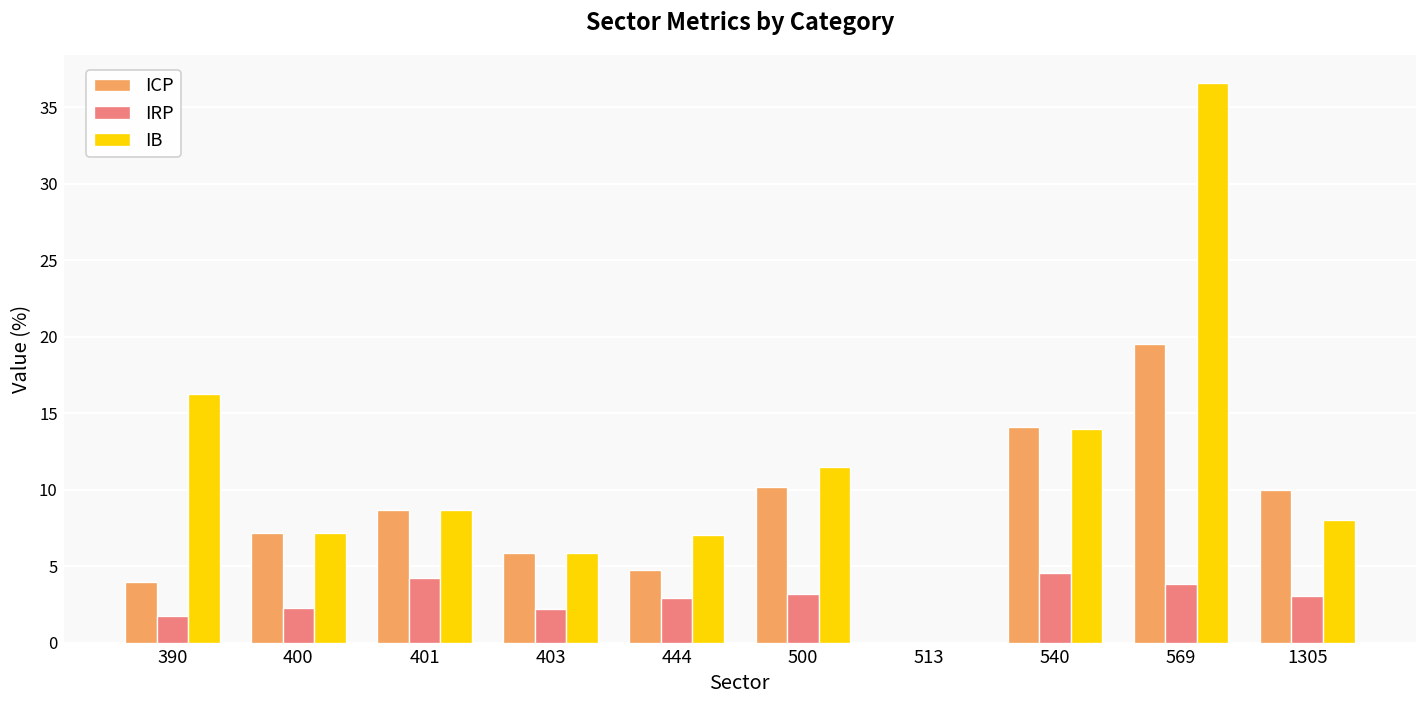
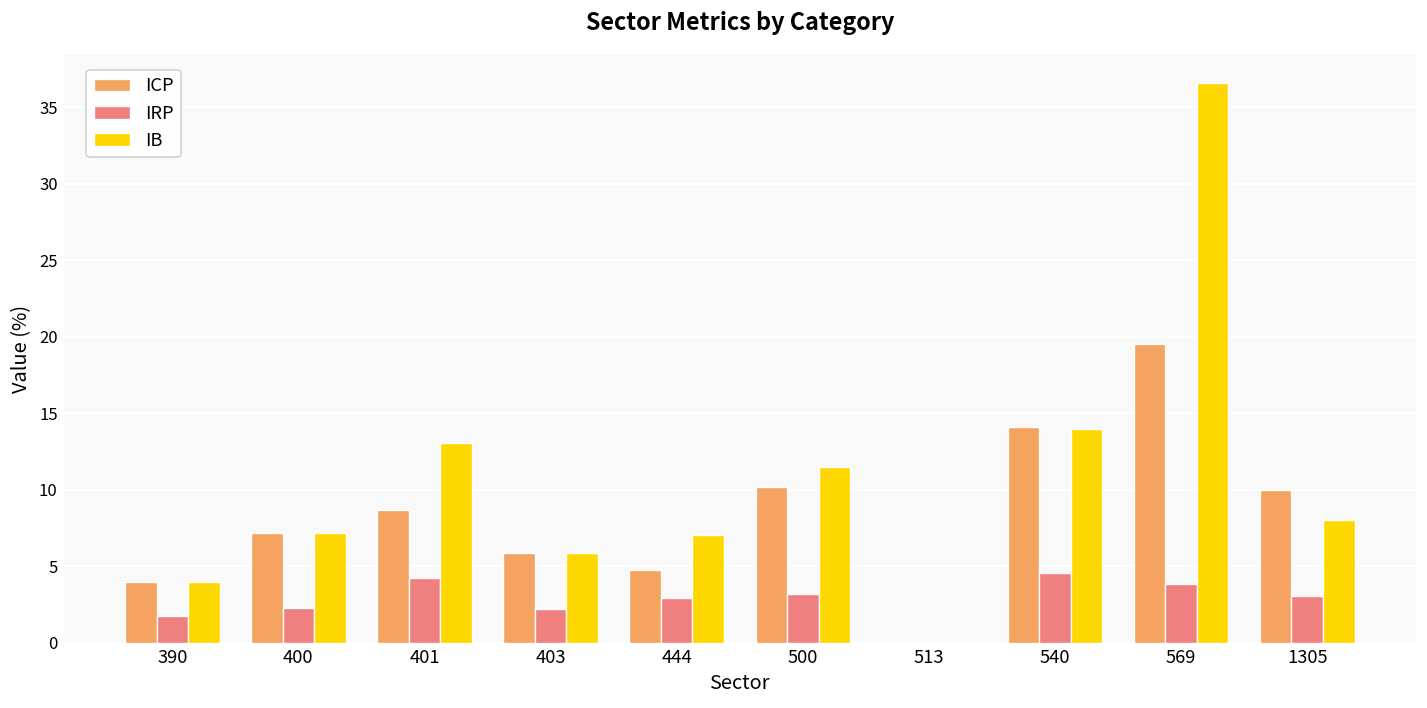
  {
    "IB": {
-     "390": 16.2,
+     "390": 4.0,
      "400": 7.1,
-     "401": 8.7,
+     "401": 13.1,
      "403": 5.9,
      "444": 7.0,
      "500": 11.5,
      "513": 0.0,
      "540": 13.9,
      "569": 36.6,
      "1305": 8.0
    }
  }
